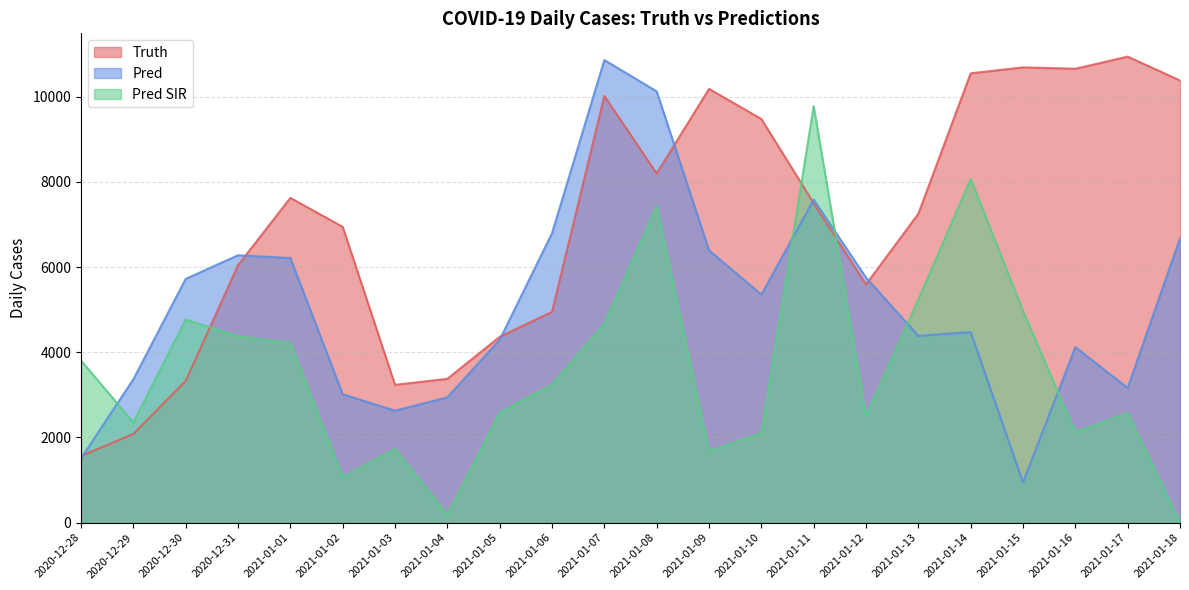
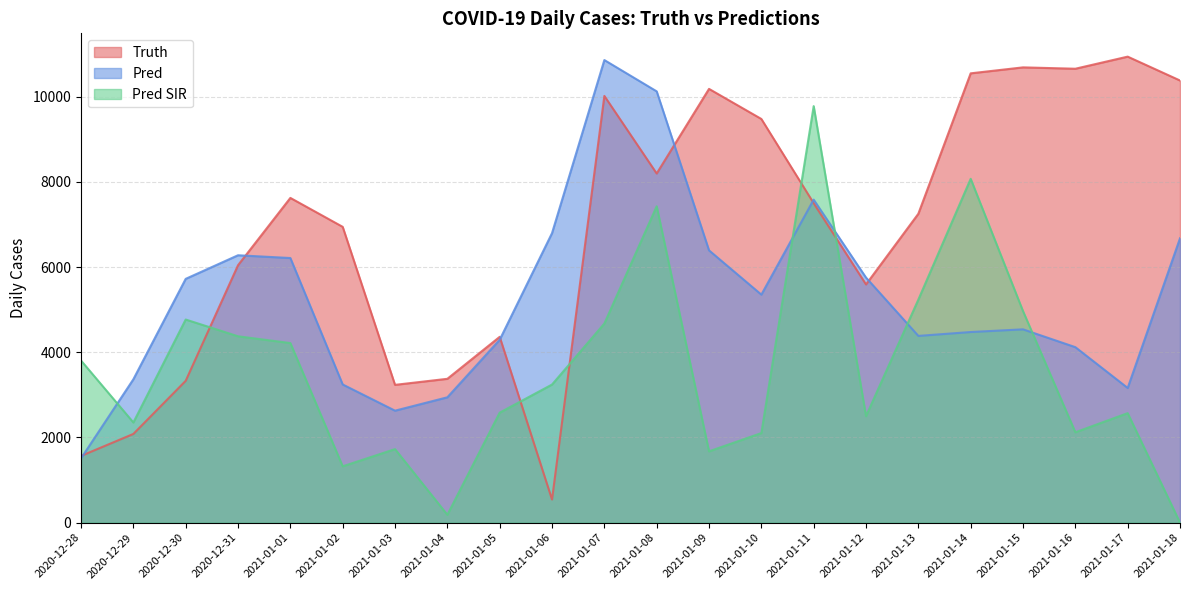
  {
    "Truth": {
      "2020-12-29": 2100,
      "2020-12-30": 3300,
      "2020-12-31": 6000,
      "2021-01-01": 7600,
      "2021-01-02": 6900,
      "2021-01-03": 3200,
      "2021-01-04": 3400,
      "2021-01-05": 4400,
-     "2021-01-06": 4900,
+     "2021-01-06": 500,
      "2021-01-07": 10000,
      "2021-01-08": 8200,
      "2021-01-09": 10200,
      "2021-01-10": 9500,
      "2021-01-11": 7500,
      "2021-01-12": 5600,
      "2021-01-13": 7300,
      "2021-01-14": 10500,
      "2021-01-15": 10700,
      "2021-01-16": 10700,
      "2021-01-17": 10900,
      "2021-01-18": 10400
    },
    "Pred": {
      "2020-12-29": 3400,
      "2020-12-30": 5700,
      "2020-12-31": 6300,
      "2021-01-01": 6200,
-     "2021-01-02": 3000,
+     "2021-01-02": 3200,
      "2021-01-03": 2600,
      "2021-01-04": 2900,
      "2021-01-05": 4300,
      "2021-01-06": 6800,
      "2021-01-07": 10900,
      "2021-01-08": 10100,
      "2021-01-09": 6400,
      "2021-01-10": 5400,
      "2021-01-11": 7600,
      "2021-01-12": 5800,
      "2021-01-13": 4400,
      "2021-01-14": 4500,
-     "2021-01-15": 900,
+     "2021-01-15": 4500,
      "2021-01-16": 4100,
      "2021-01-17": 3200,
      "2021-01-18": 6700
    },
    "Pred SIR": {
      "2020-12-28": 3800,
      "2020-12-29": 2400,
      "2020-12-30": 4800,
      "2020-12-31": 4400,
      "2021-01-01": 4200,
-     "2021-01-02": 1100,
+     "2021-01-02": 1300,
      "2021-01-03": 1700,
      "2021-01-04": 200,
      "2021-01-05": 2600,
      "2021-01-06": 3200,
      "2021-01-07": 4700,
      "2021-01-08": 7400,
      "2021-01-09": 1700,
      "2021-01-10": 2100,
      "2021-01-11": 9800,
      "2021-01-12": 2500,
      "2021-01-13": 5200,
      "2021-01-14": 8100,
      "2021-01-15": 5000,
      "2021-01-16": 2100,
      "2021-01-17": 2600,
      "2021-01-18": 0
    }
  }
